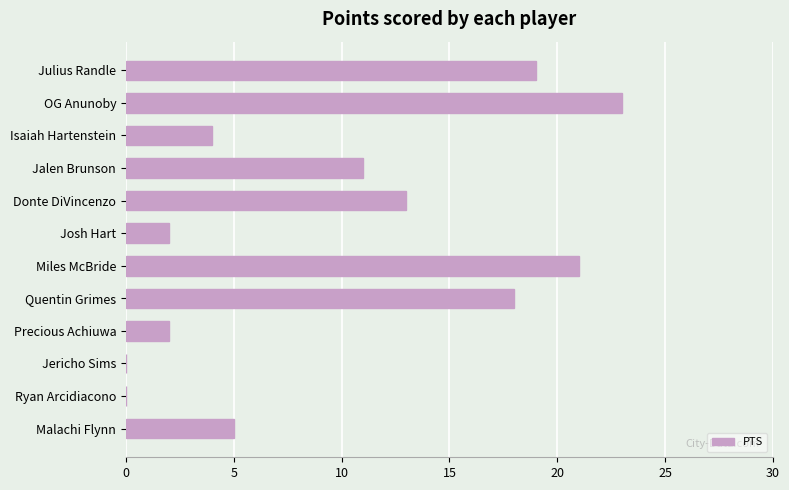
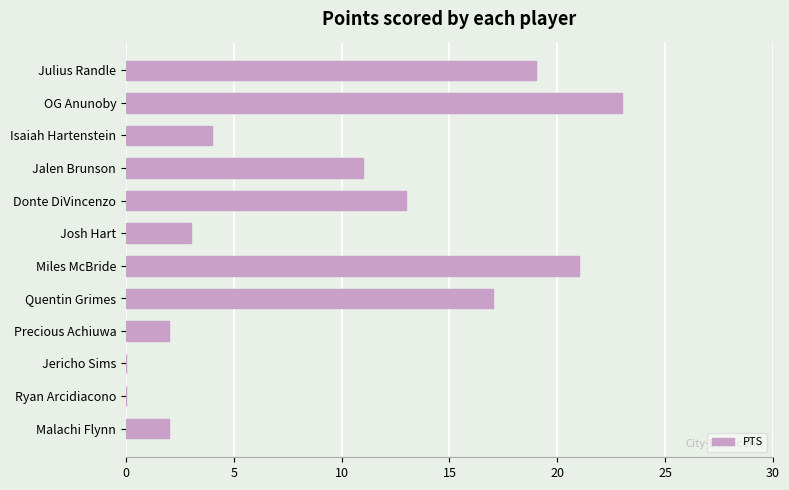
  {
    "Julius Randle": 19,
    "OG Anunoby": 23,
    "Isaiah Hartenstein": 4,
    "Jalen Brunson": 11,
    "Donte DiVincenzo": 13,
-   "Josh Hart": 2,
+   "Josh Hart": 3,
    "Miles McBride": 21,
-   "Quentin Grimes": 18,
+   "Quentin Grimes": 17,
    "Precious Achiuwa": 2,
    "Jericho Sims": 0,
    "Ryan Arcidiacono": 0,
-   "Malachi Flynn": 5
+   "Malachi Flynn": 2
  }
